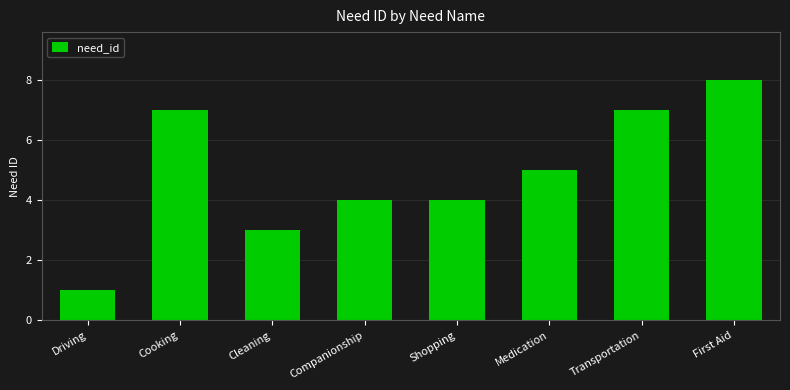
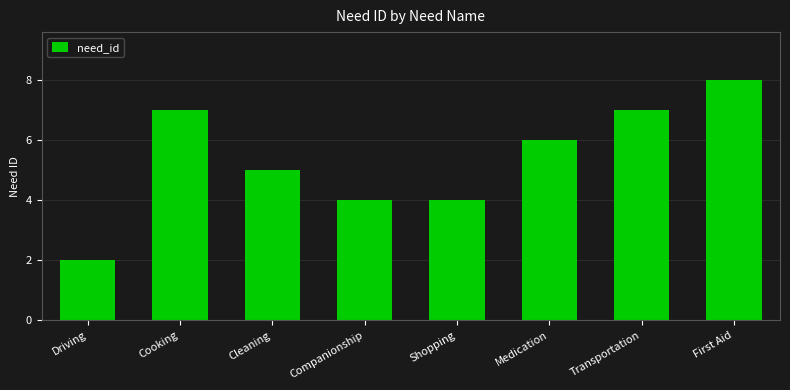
  {
-   "Driving": 1,
+   "Driving": 2,
    "Cooking": 7,
-   "Cleaning": 3,
+   "Cleaning": 5,
    "Companionship": 4,
    "Shopping": 4,
-   "Medication": 5,
+   "Medication": 6,
    "Transportation": 7,
    "First Aid": 8
  }
